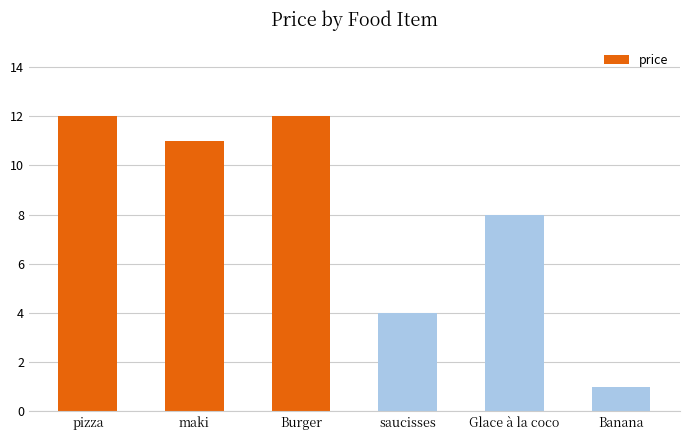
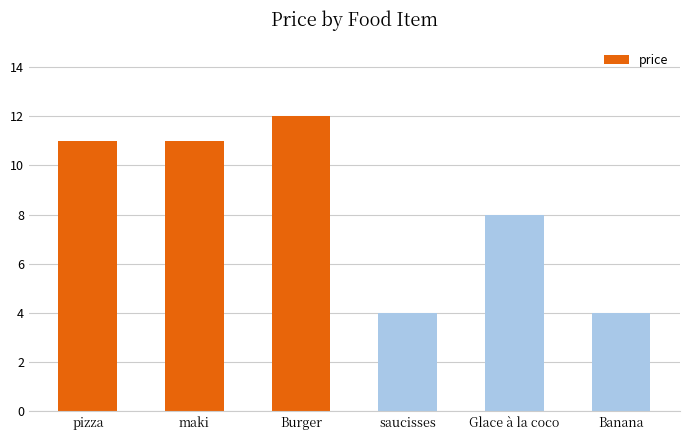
  {
-   "pizza": 12,
+   "pizza": 11,
    "maki": 11,
    "Burger": 12,
    "saucisses": 4,
    "Glace à la coco": 8,
-   "Banana": 1
+   "Banana": 4
  }
